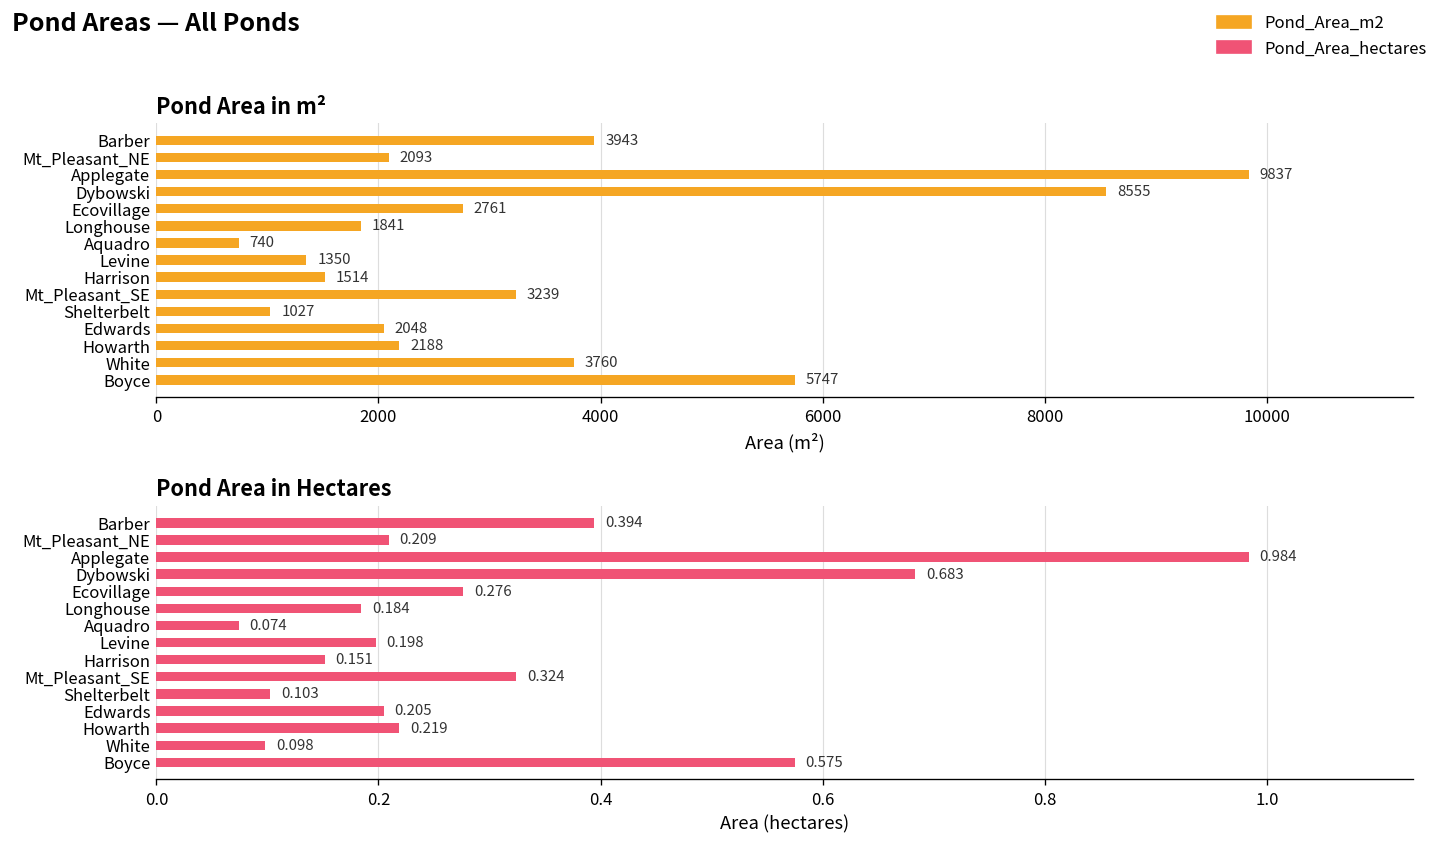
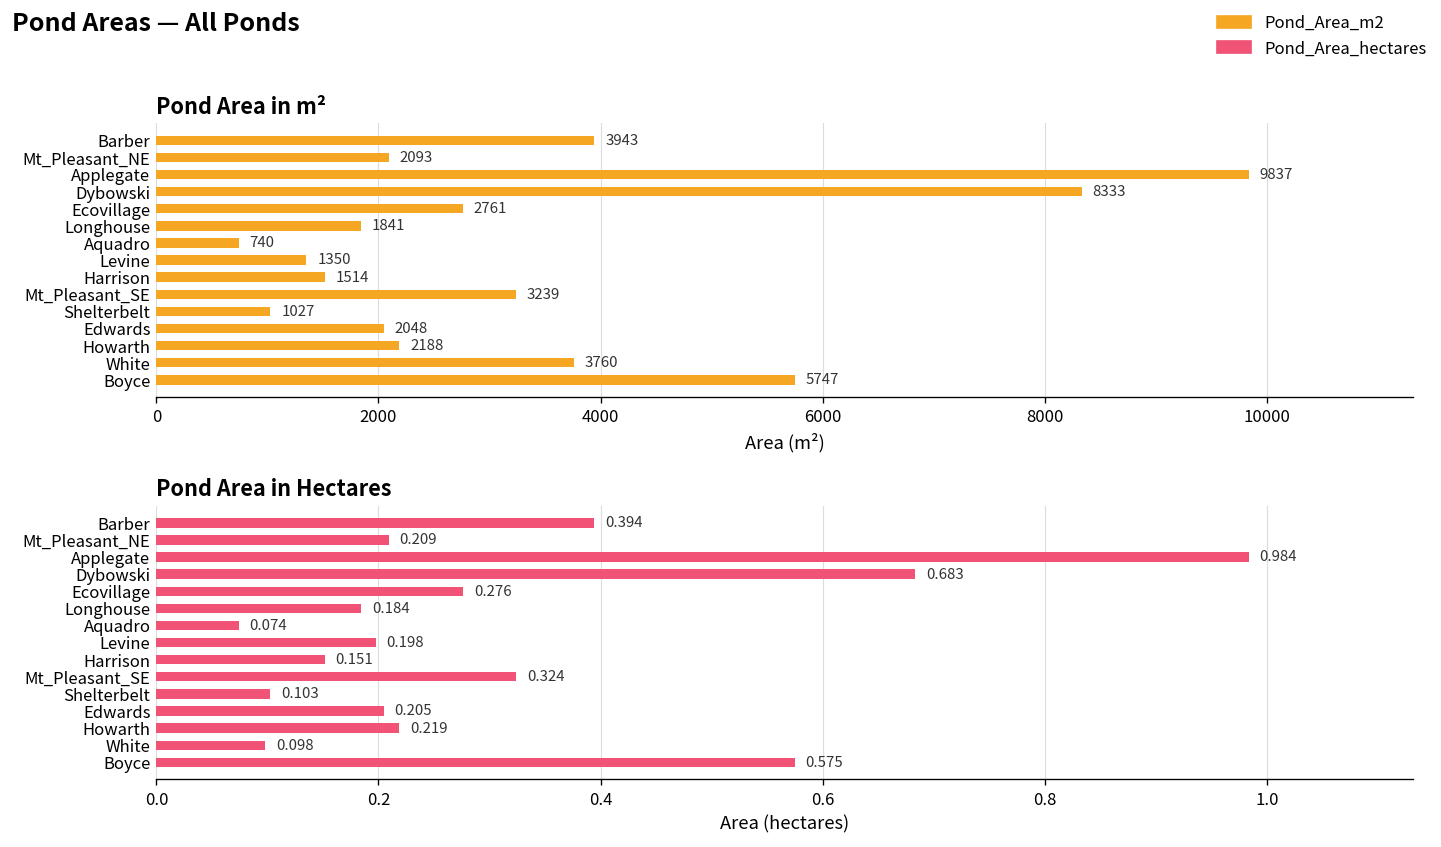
  {
    "Pond Area in m²": {
      "Barber": 3943,
      "Mt_Pleasant_NE": 2093,
      "Applegate": 9837,
-     "Dybowski": 8555,
+     "Dybowski": 8333,
      "Ecovillage": 2761,
      "Longhouse": 1841,
      "Aquadro": 740,
      "Levine": 1350,
      "Harrison": 1514,
      "Mt_Pleasant_SE": 3239,
      "Shelterbelt": 1027,
      "Edwards": 2048,
      "Howarth": 2188,
      "White": 3760,
      "Boyce": 5747
    },
    "Pond Area in Hectares": {
      "Barber": 0.394,
      "Mt_Pleasant_NE": 0.209,
      "Applegate": 0.984,
      "Dybowski": 0.683,
      "Ecovillage": 0.276,
      "Longhouse": 0.184,
      "Aquadro": 0.074,
      "Levine": 0.198,
      "Harrison": 0.151,
      "Mt_Pleasant_SE": 0.324,
      "Shelterbelt": 0.103,
      "Edwards": 0.205,
      "Howarth": 0.219,
      "White": 0.098,
      "Boyce": 0.575
    }
  }
